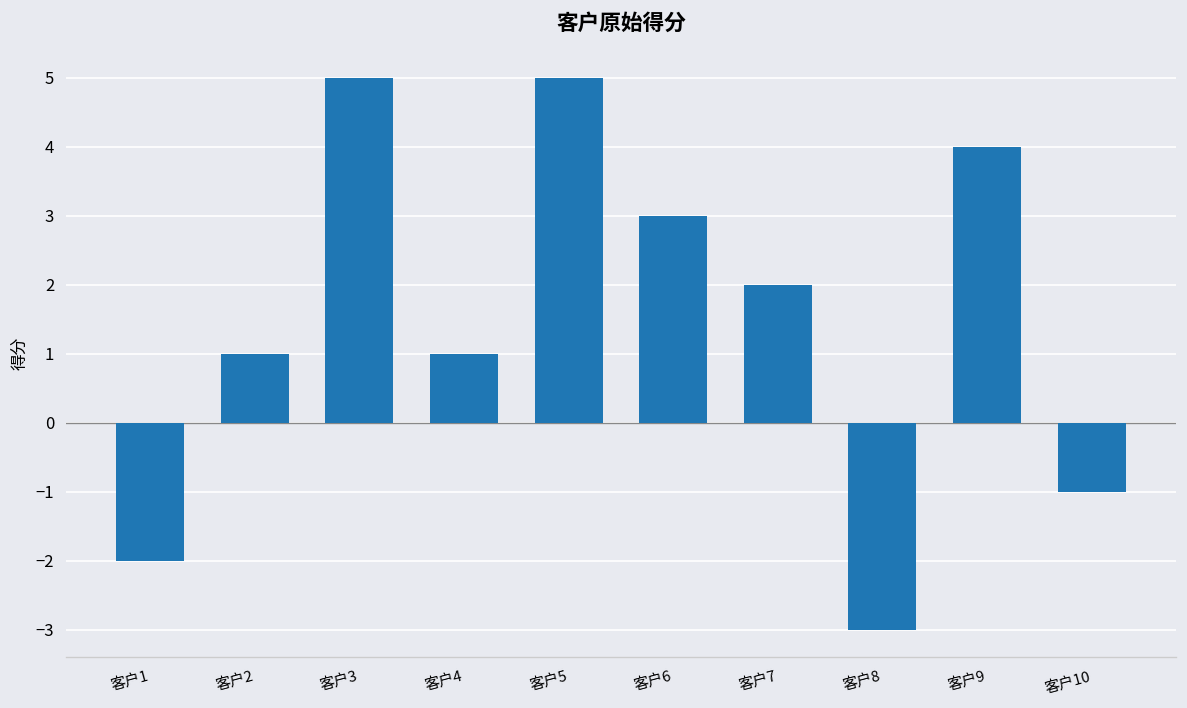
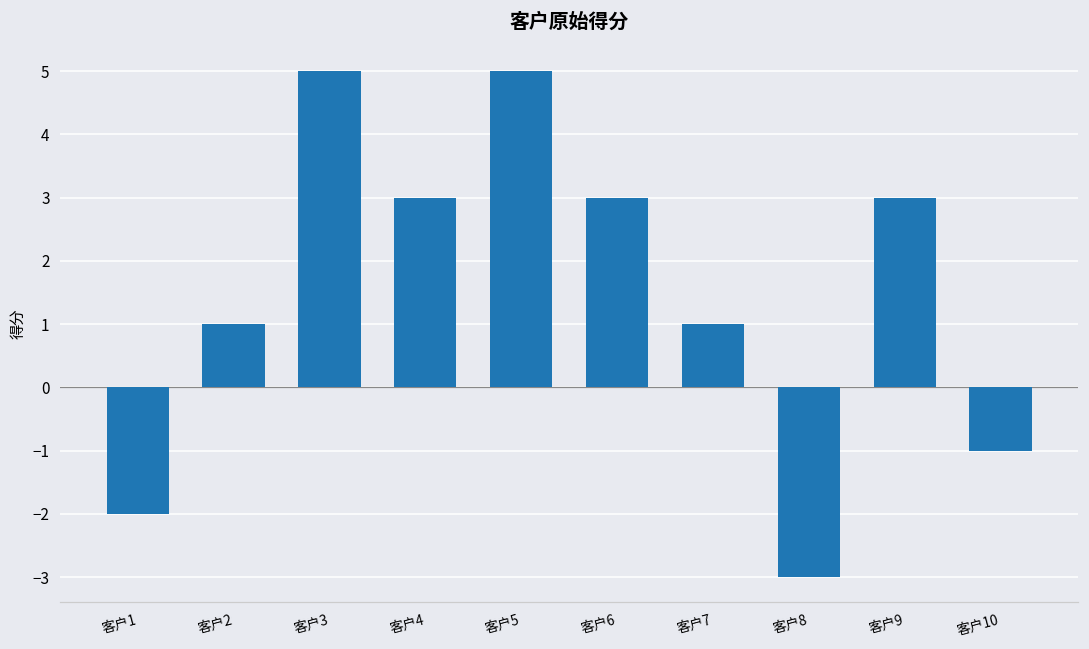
  {
    "客户1": -2,
    "客户2": 1,
    "客户3": 5,
-   "客户4": 1,
+   "客户4": 3,
    "客户5": 5,
    "客户6": 3,
-   "客户7": 2,
+   "客户7": 1,
    "客户8": -3,
-   "客户9": 4,
+   "客户9": 3,
    "客户10": -1
  }
